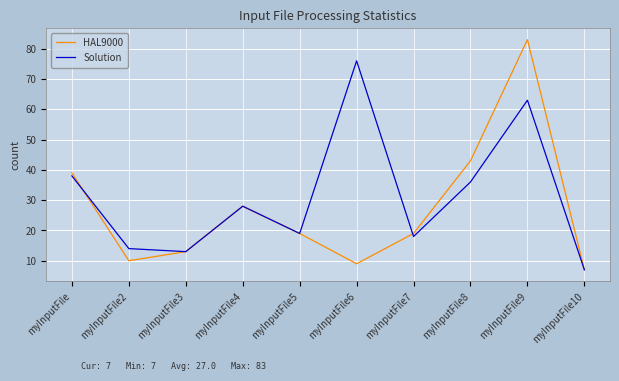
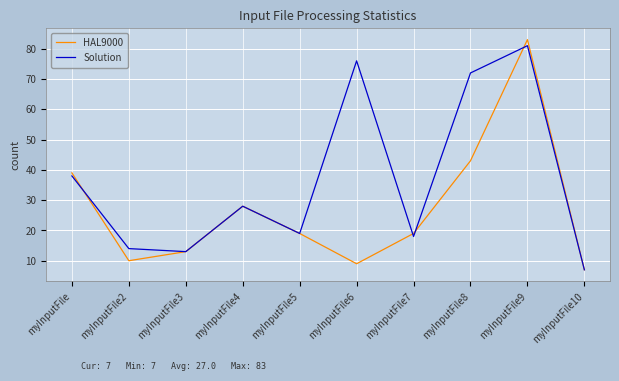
  {
    "HAL9000": {
      "myInputFile": 39,
      "myInputFile2": 10,
      "myInputFile6": 9,
      "myInputFile7": 19,
      "myInputFile8": 43,
      "myInputFile9": 83
    },
    "Solution": {
      "myInputFile": 38,
      "myInputFile2": 14,
      "myInputFile6": 76,
      "myInputFile7": 18,
-     "myInputFile8": 36,
-     "myInputFile9": 63
+     "myInputFile8": 72,
+     "myInputFile9": 81
    }
  }
